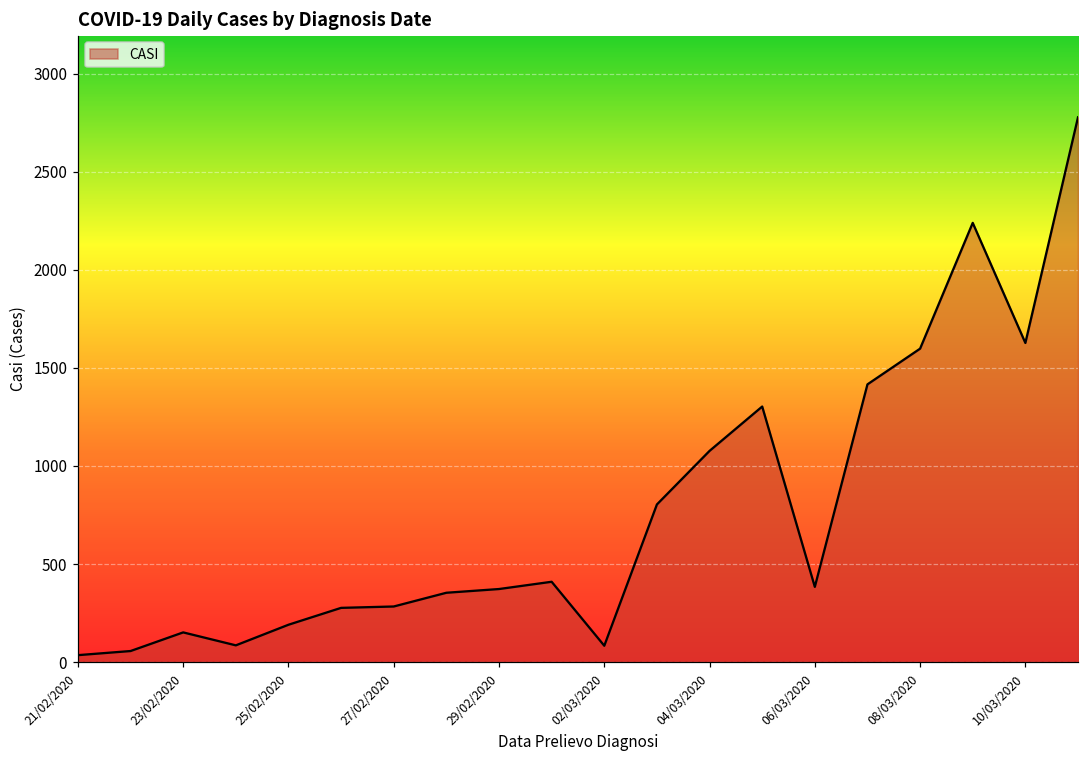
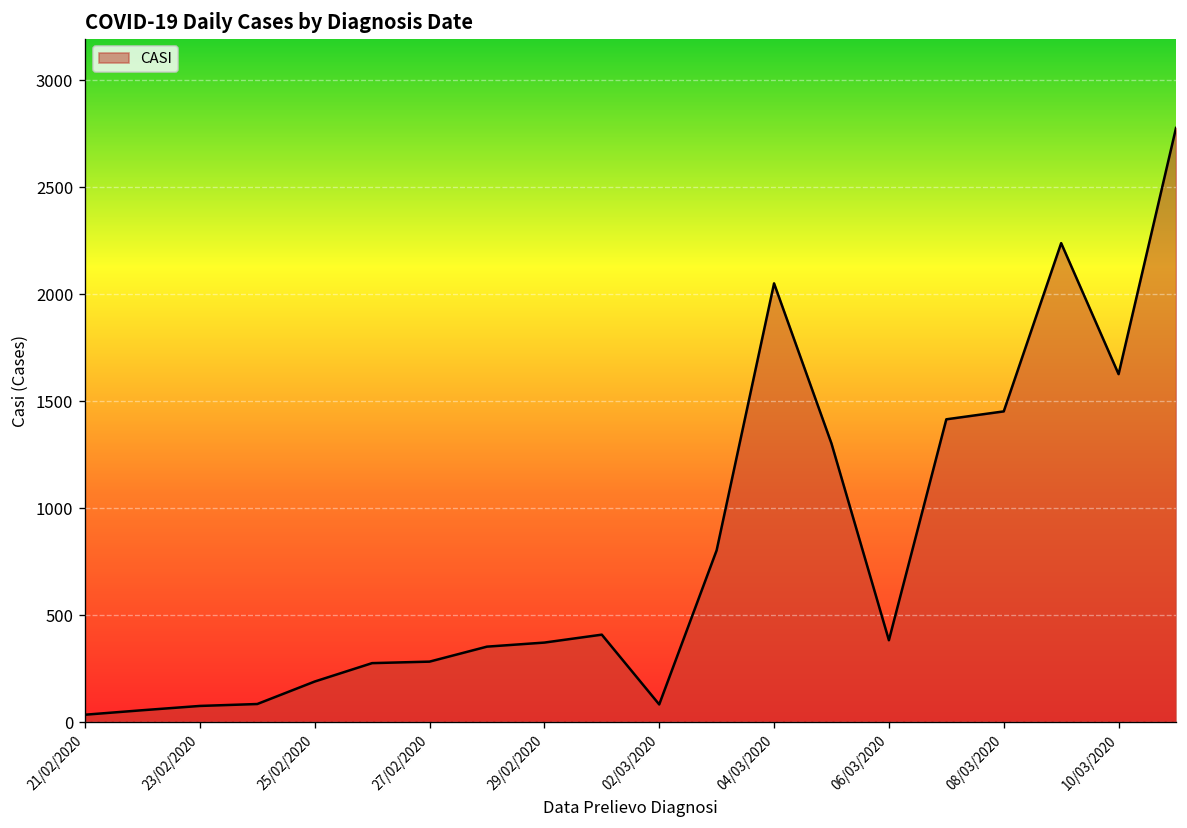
  {
    "21/02/2020": 40,
-   "23/02/2020": 150,
+   "23/02/2020": 80,
    "25/02/2020": 190,
    "27/02/2020": 280,
    "29/02/2020": 370,
    "02/03/2020": 80,
-   "04/03/2020": 1080,
+   "04/03/2020": 2050,
    "06/03/2020": 380,
-   "08/03/2020": 1600,
+   "08/03/2020": 1450,
    "10/03/2020": 1630
  }
